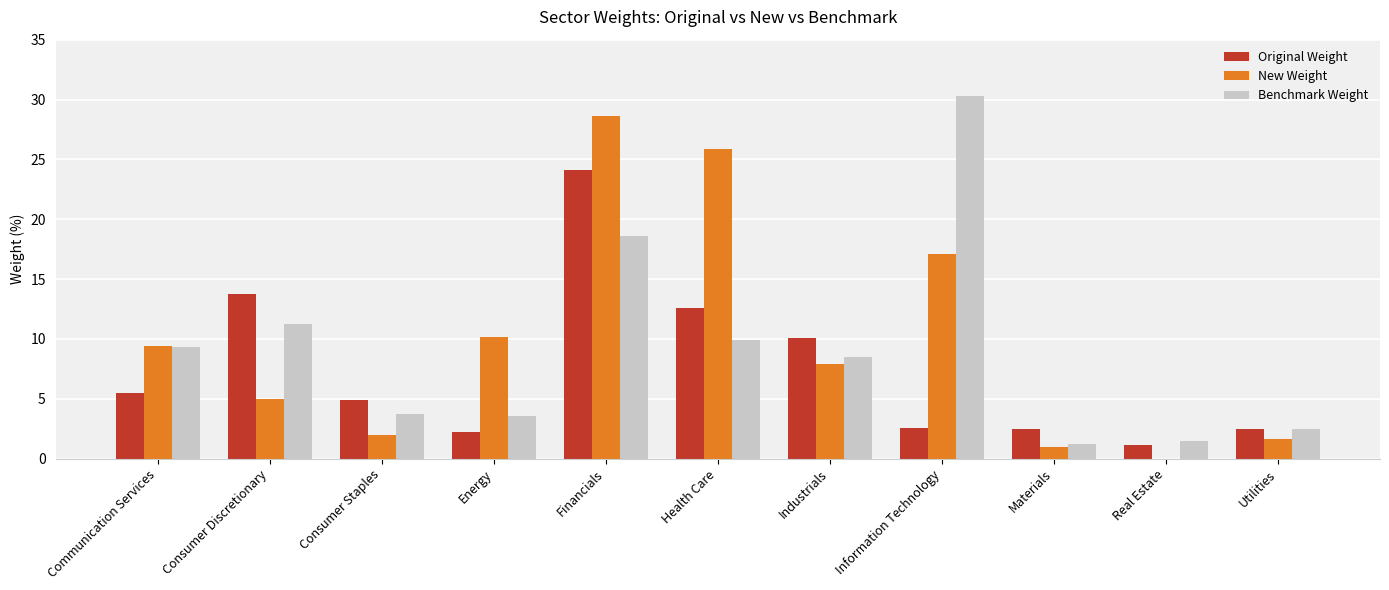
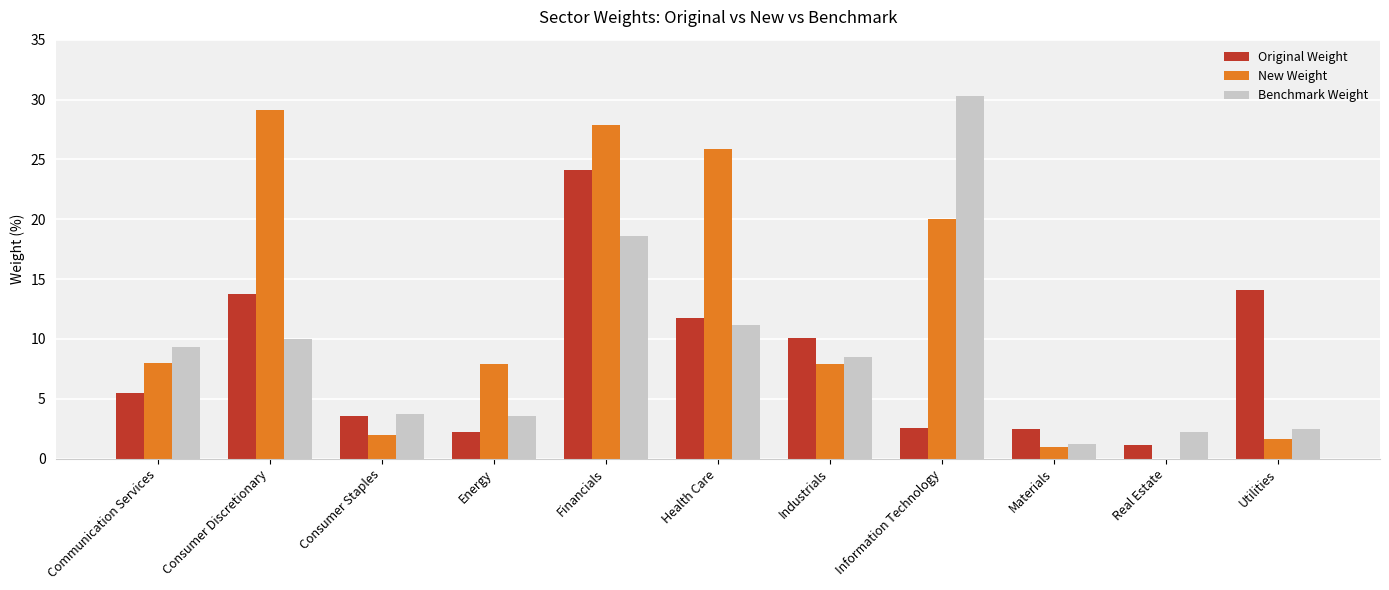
  {
    "Original Weight": {
      "Communication Services": 5.5,
      "Consumer Discretionary": 13.8,
-     "Consumer Staples": 4.9,
+     "Consumer Staples": 3.5,
      "Energy": 2.2,
      "Financials": 24.1,
-     "Health Care": 12.6,
+     "Health Care": 11.8,
      "Industrials": 10.1,
      "Information Technology": 2.6,
      "Materials": 2.5,
      "Real Estate": 1.1,
-     "Utilities": 2.5
+     "Utilities": 14.1
    },
    "New Weight": {
-     "Communication Services": 9.4,
-     "Consumer Discretionary": 5.0,
+     "Communication Services": 8.0,
+     "Consumer Discretionary": 29.1,
      "Consumer Staples": 2.0,
-     "Energy": 10.2,
-     "Financials": 28.6,
+     "Energy": 7.9,
+     "Financials": 27.9,
      "Health Care": 25.9,
      "Industrials": 7.9,
-     "Information Technology": 17.1,
+     "Information Technology": 20.0,
      "Materials": 1.0,
      "Real Estate": 0.0,
      "Utilities": 1.6
    },
    "Benchmark Weight": {
      "Communication Services": 9.3,
-     "Consumer Discretionary": 11.3,
+     "Consumer Discretionary": 10.0,
      "Consumer Staples": 3.7,
      "Energy": 3.6,
      "Financials": 18.6,
-     "Health Care": 9.9,
+     "Health Care": 11.1,
      "Industrials": 8.5,
      "Information Technology": 30.3,
      "Materials": 1.3,
-     "Real Estate": 1.5,
+     "Real Estate": 2.2,
      "Utilities": 2.5
    }
  }
